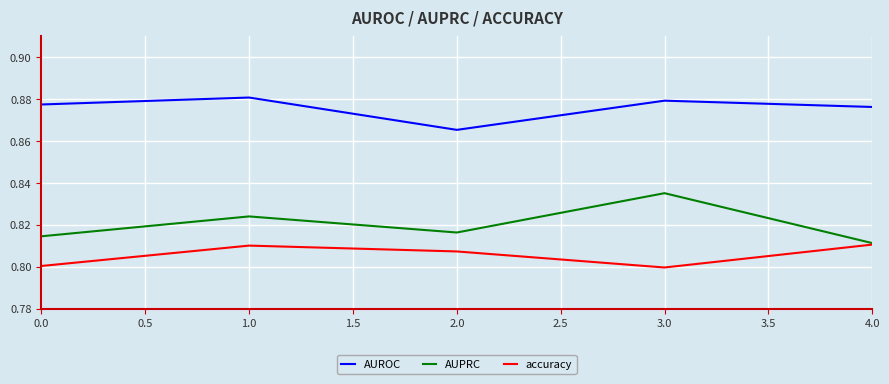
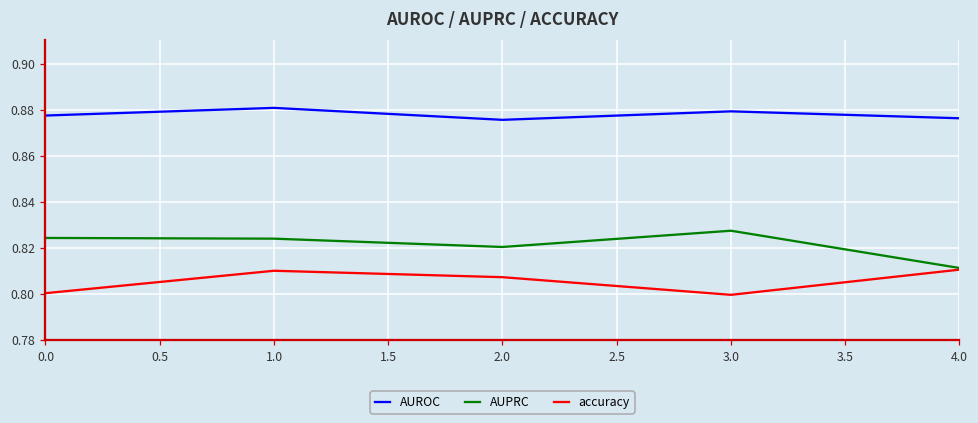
  {
    "AUROC": {
      "0.0": 0.877,
      "1.0": 0.881,
-     "2.0": 0.865,
+     "2.0": 0.876,
      "3.0": 0.879,
      "4.0": 0.876
    },
    "AUPRC": {
-     "0.0": 0.815,
+     "0.0": 0.824,
      "1.0": 0.824,
-     "2.0": 0.816,
-     "3.0": 0.835
+     "2.0": 0.820,
+     "3.0": 0.827
    },
    "accuracy": {
      "0.0": 0.800,
      "1.0": 0.810,
      "2.0": 0.807,
      "3.0": 0.800
    }
  }
